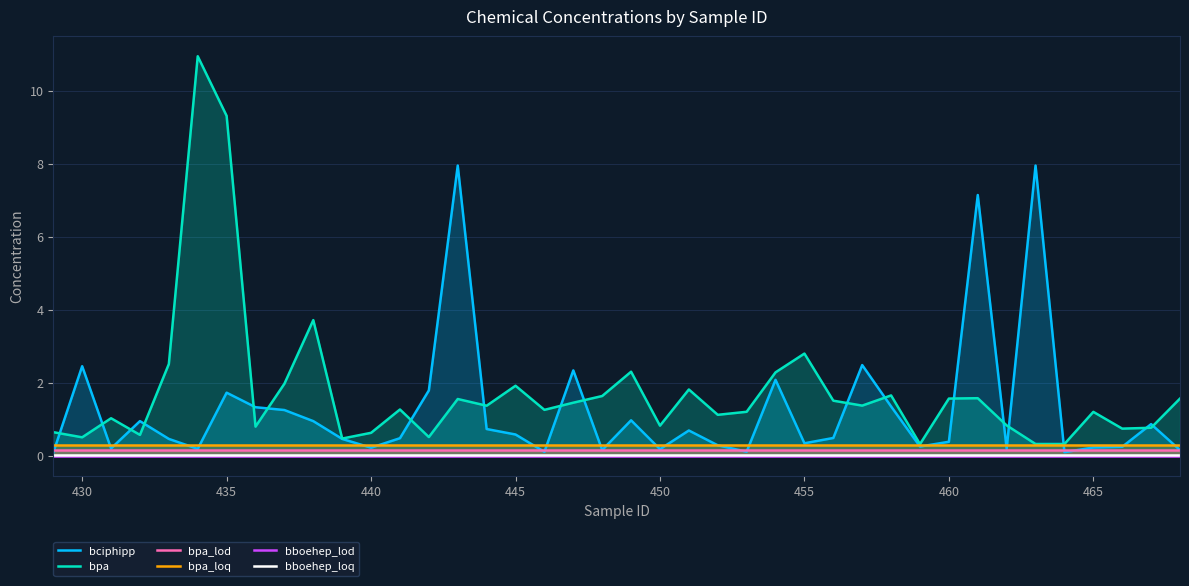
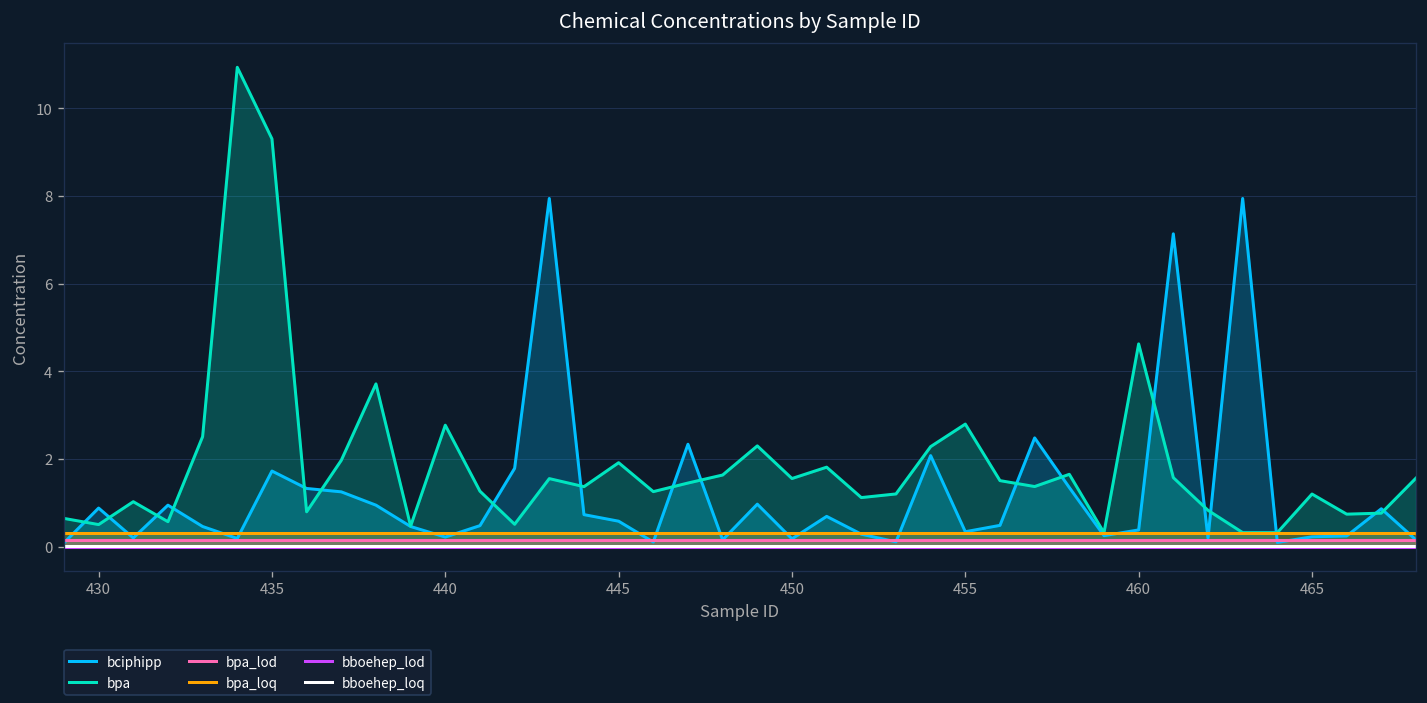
  {
    "bciphipp": {
-     "430": 2.5,
+     "430": 0.9,
      "435": 1.7,
      "445": 0.6,
      "460": 0.4,
      "465": 0.2
    },
    "bpa": {
      "430": 0.5,
      "435": 9.3,
-     "440": 0.6,
+     "440": 2.8,
      "445": 1.9,
-     "450": 0.8,
+     "450": 1.6,
      "455": 2.8,
-     "460": 1.6,
+     "460": 4.6,
      "465": 1.2
    },
    "bpa_lod": {
      "430": 0.2,
      "435": 0.2,
      "445": 0.2,
      "455": 0.2,
      "460": 0.2,
      "465": 0.2
    },
    "bpa_loq": {
      "430": 0.3,
      "435": 0.3,
      "440": 0.3,
      "445": 0.3,
      "450": 0.3,
      "460": 0.3,
      "465": 0.3
    },
    "bboehep_loq": {
      "430": 0.0,
      "435": 0.0,
      "440": 0.0,
      "445": 0.0,
      "450": 0.0,
      "455": 0.0,
      "460": 0.0,
      "465": 0.0
    }
  }
